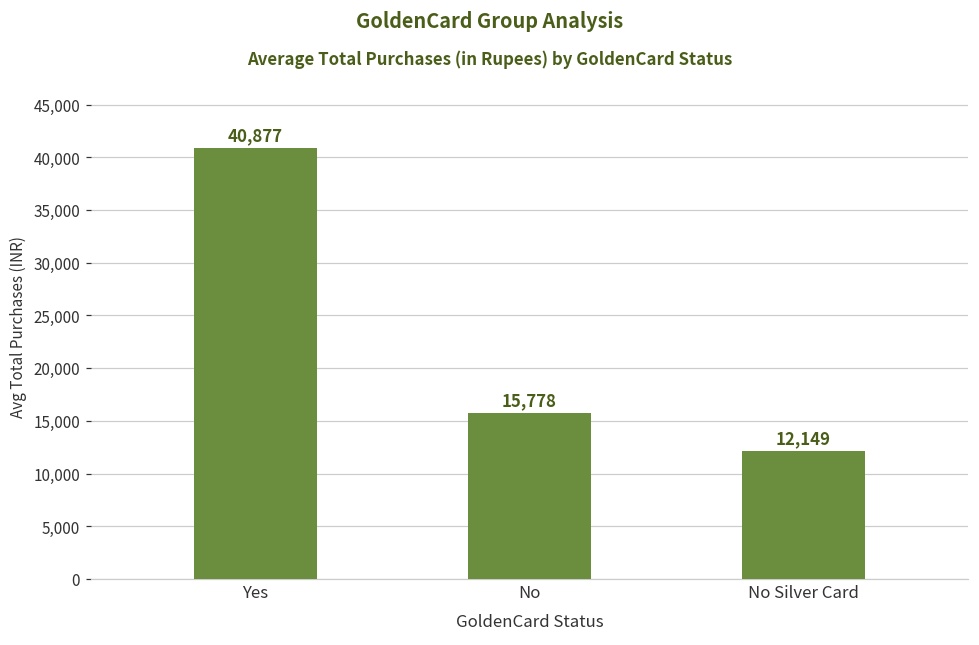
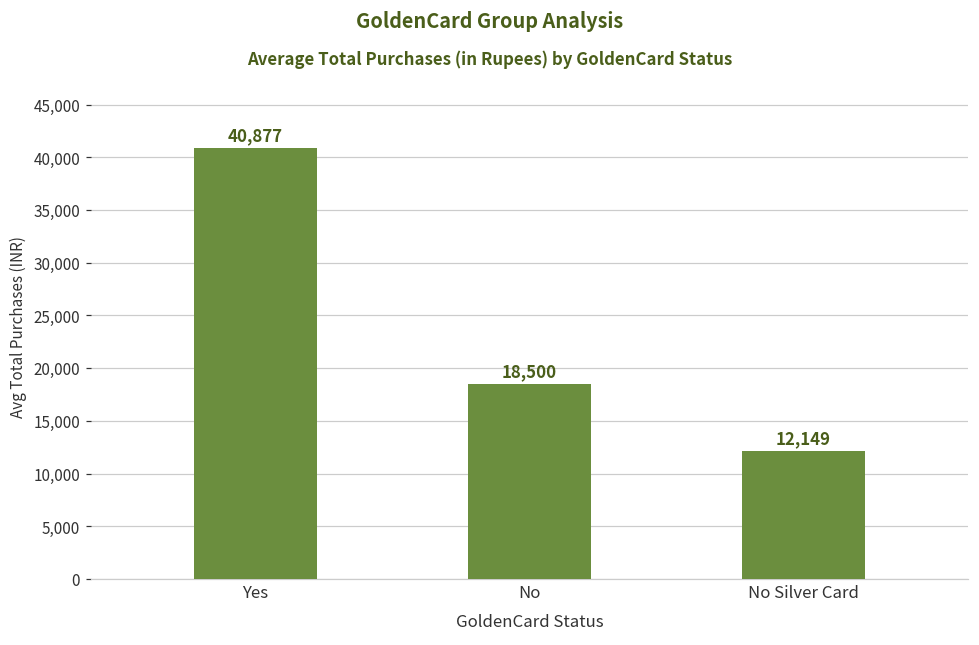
  {
    "Yes": "40,877",
-   "No": "15,778",
+   "No": "18,500",
    "No Silver Card": "12,149"
  }
